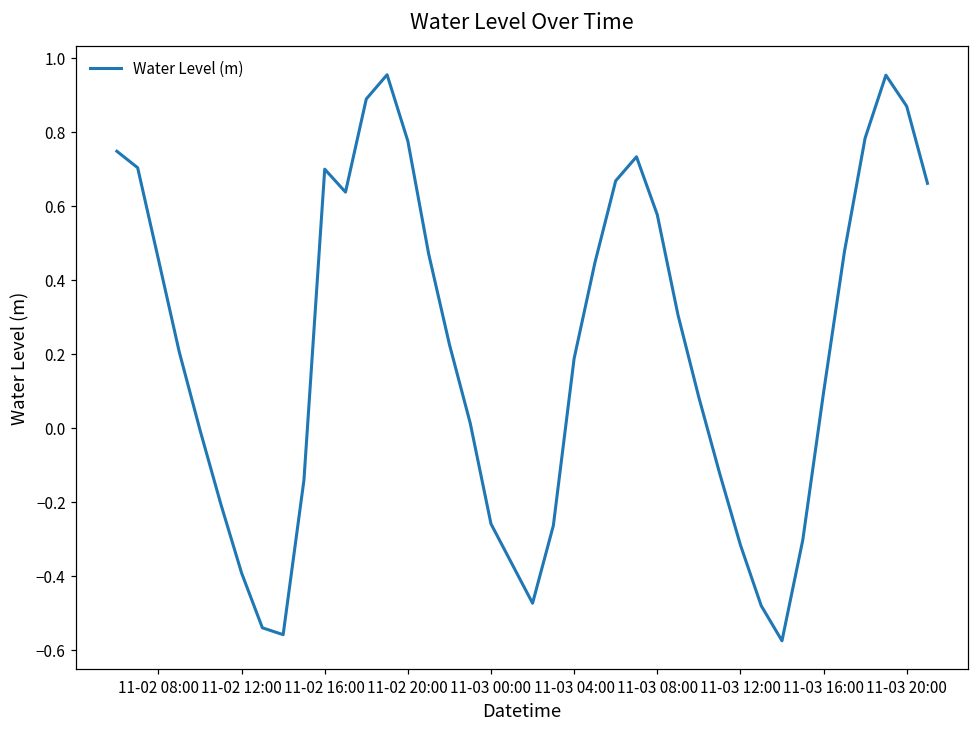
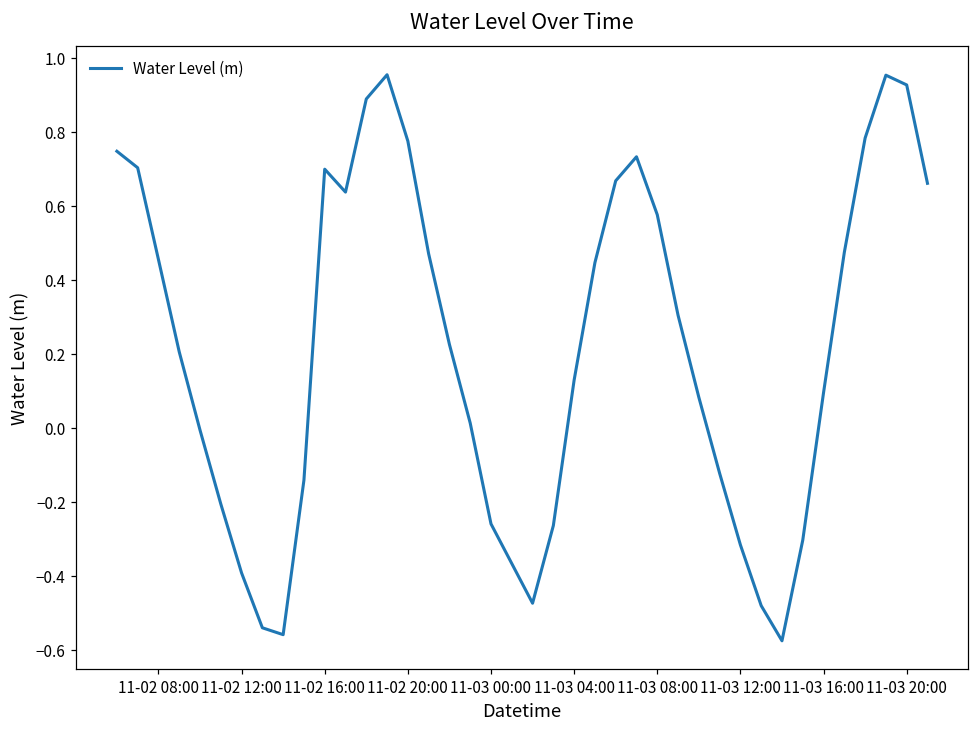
  {
    "11-02 08:00": 0.46,
    "11-02 12:00": -0.39,
    "11-02 16:00": 0.70,
    "11-02 20:00": 0.78,
    "11-03 00:00": -0.26,
-   "11-03 04:00": 0.19,
+   "11-03 04:00": 0.13,
    "11-03 08:00": 0.58,
    "11-03 12:00": -0.32,
    "11-03 16:00": 0.10,
-   "11-03 20:00": 0.87
+   "11-03 20:00": 0.93
  }
